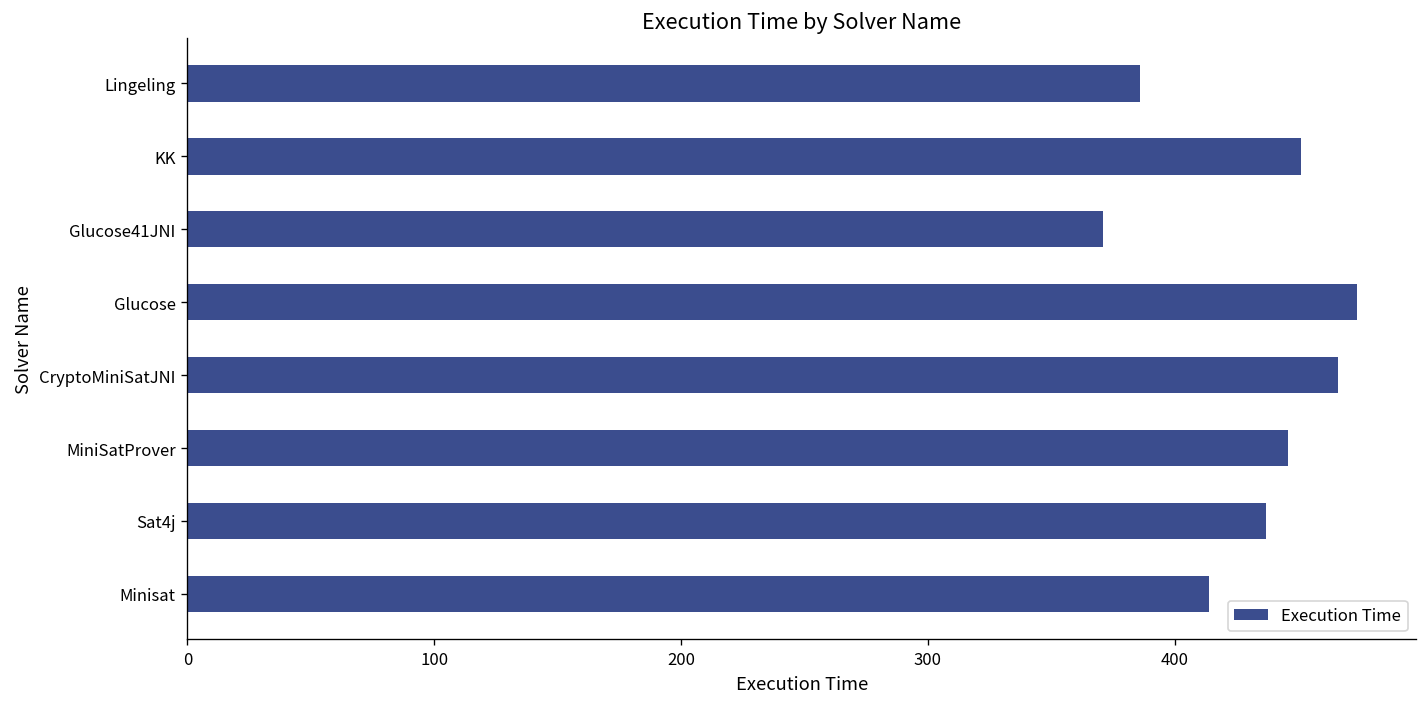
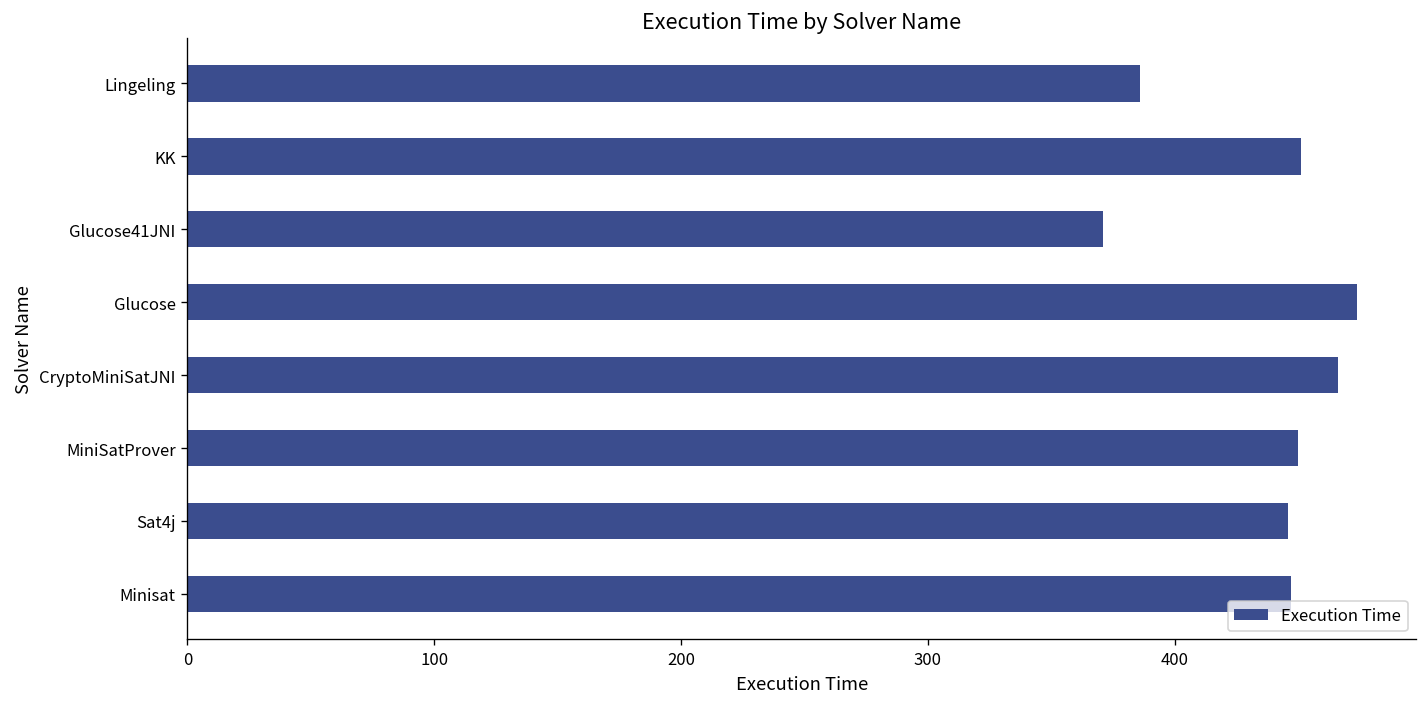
  {
    "Lingeling": 386,
    "KK": 451,
    "Glucose41JNI": 371,
    "Glucose": 474,
    "CryptoMiniSatJNI": 466,
-   "MiniSatProver": 446,
-   "Sat4j": 437,
-   "Minisat": 414
+   "MiniSatProver": 450,
+   "Sat4j": 446,
+   "Minisat": 447
  }
